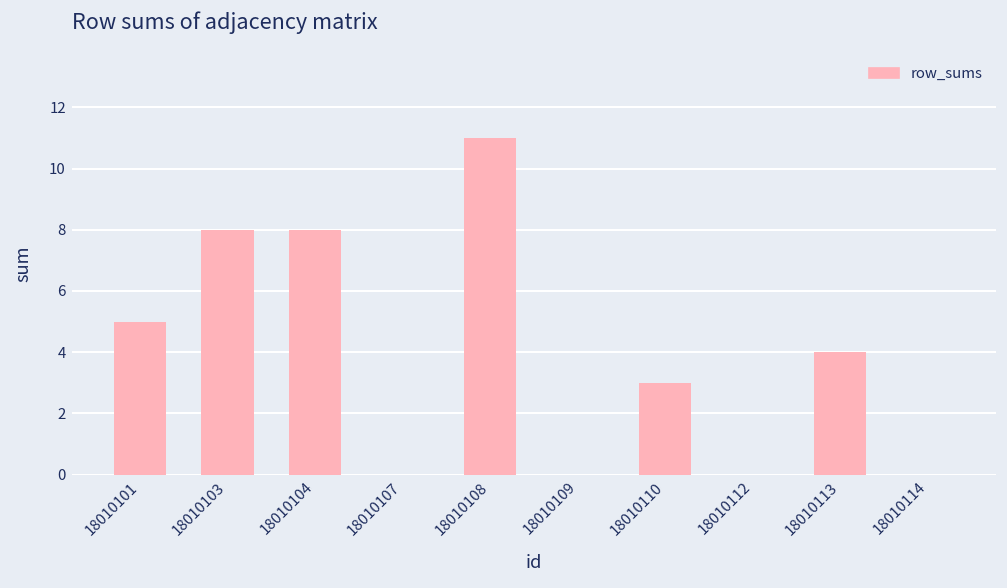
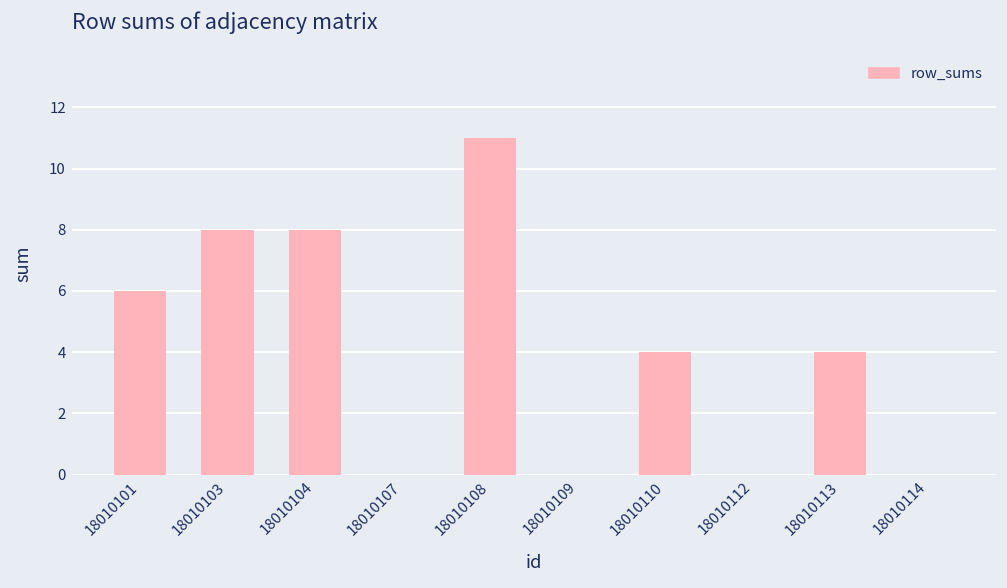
  {
-   "18010101": 5,
+   "18010101": 6,
    "18010103": 8,
    "18010104": 8,
    "18010107": 0,
    "18010108": 11,
    "18010109": 0,
-   "18010110": 3,
+   "18010110": 4,
    "18010112": 0,
    "18010113": 4,
    "18010114": 0
  }
